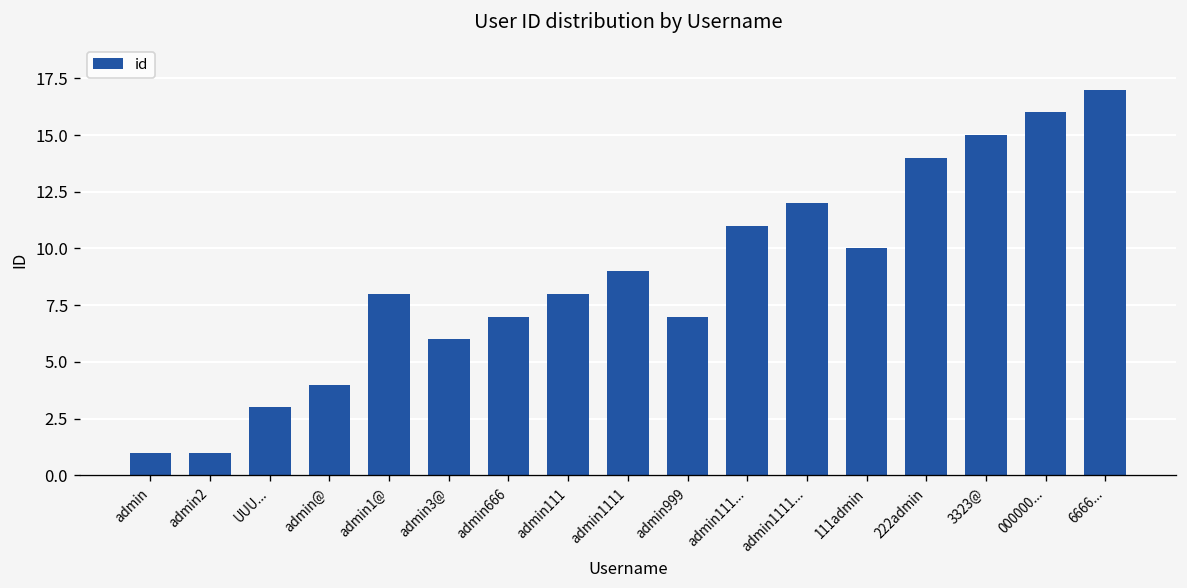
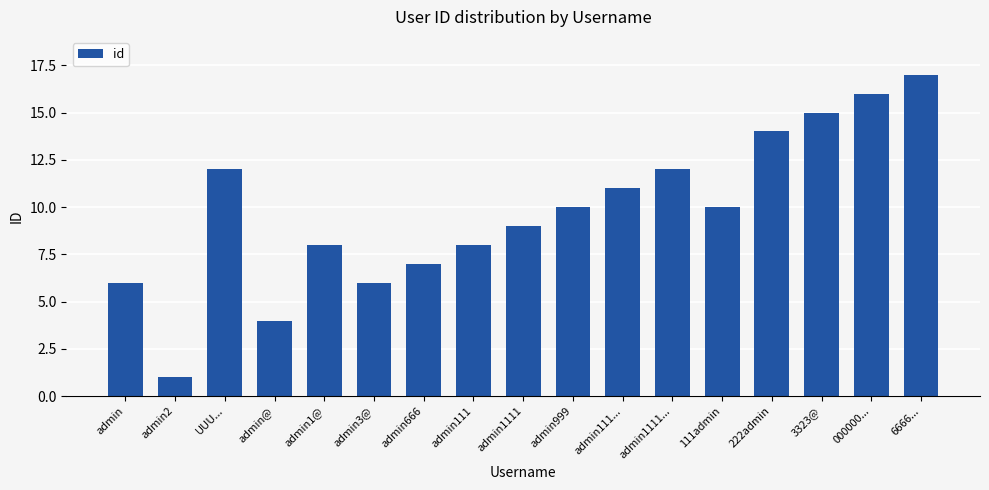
  {
-   "admin": 1,
+   "admin": 6,
    "admin2": 1,
-   "UUU...": 3,
+   "UUU...": 12,
    "admin@": 4,
    "admin1@": 8,
    "admin3@": 6,
    "admin666": 7,
    "admin111": 8,
    "admin1111": 9,
-   "admin999": 7,
+   "admin999": 10,
    "admin111...": 11,
    "admin1111...": 12,
    "111admin": 10,
    "222admin": 14,
    "3323@": 15,
    "000000...": 16,
    "6666...": 17
  }
